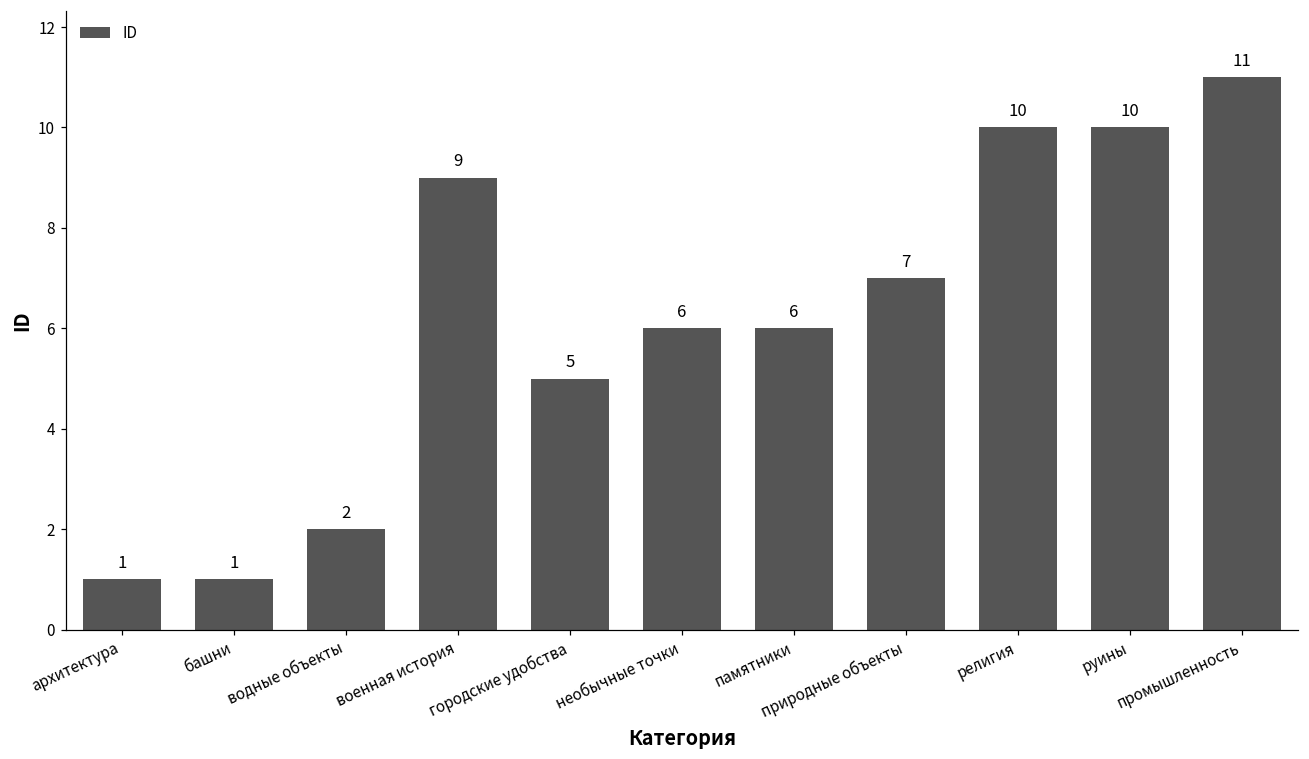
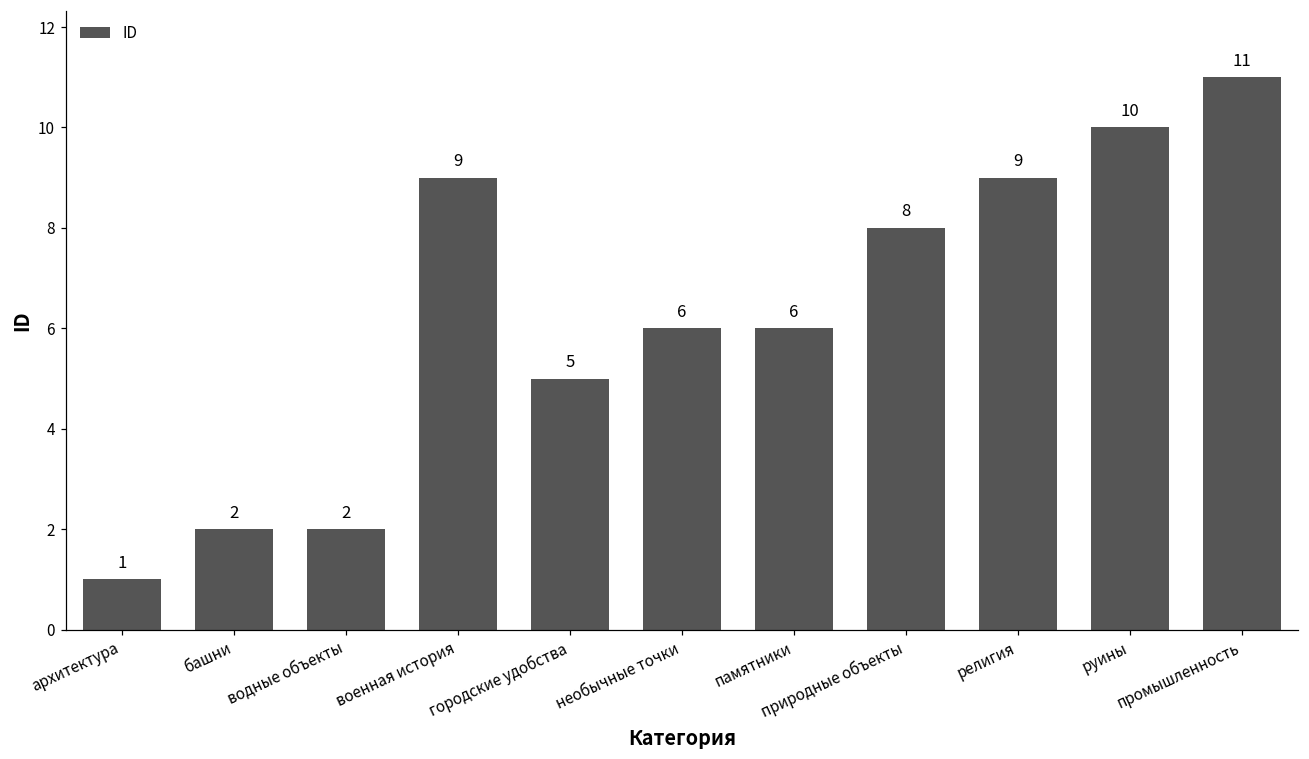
  {
    "архитектура": 1,
-   "башни": 1,
+   "башни": 2,
    "водные объекты": 2,
    "военная история": 9,
    "городские удобства": 5,
    "необычные точки": 6,
    "памятники": 6,
-   "природные объекты": 7,
-   "религия": 10,
+   "природные объекты": 8,
+   "религия": 9,
    "руины": 10,
    "промышленность": 11
  }
